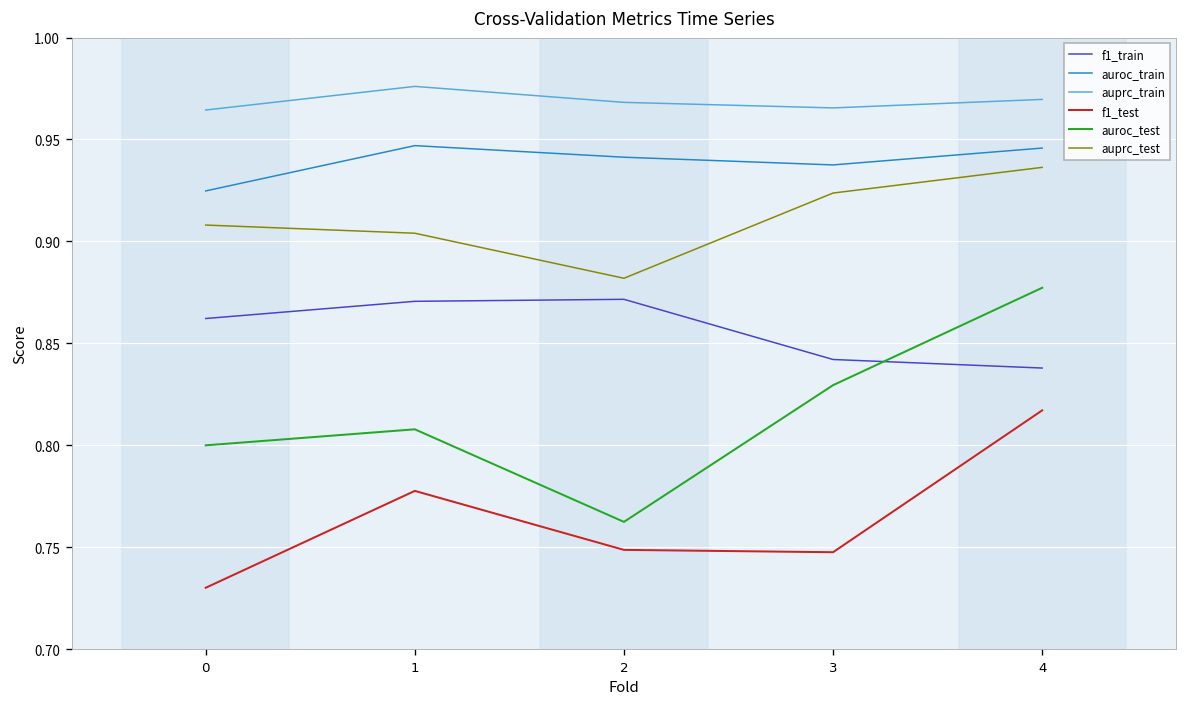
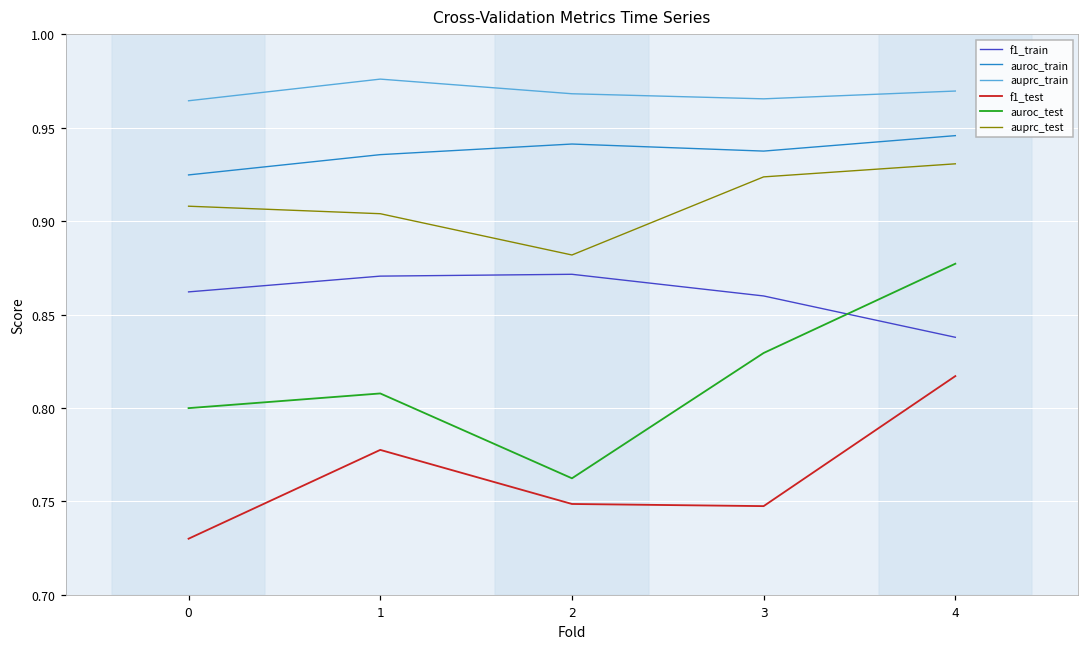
  {
    "f1_train": {
      "0": 0.862,
      "1": 0.871,
      "2": 0.872,
-     "3": 0.842,
+     "3": 0.860,
      "4": 0.838
    },
    "auroc_train": {
      "0": 0.925,
-     "1": 0.947,
+     "1": 0.936,
      "2": 0.941,
      "3": 0.938,
      "4": 0.946
    },
    "auprc_train": {
      "0": 0.964,
      "1": 0.976,
      "2": 0.968,
      "3": 0.965,
      "4": 0.970
    },
    "f1_test": {
      "0": 0.730,
      "1": 0.778,
      "2": 0.749,
      "3": 0.748,
      "4": 0.817
    },
    "auroc_test": {
      "0": 0.800,
      "1": 0.808,
      "2": 0.762,
      "3": 0.829,
      "4": 0.877
    },
    "auprc_test": {
      "0": 0.908,
      "1": 0.904,
      "2": 0.882,
      "3": 0.924,
-     "4": 0.936
+     "4": 0.931
    }
  }
